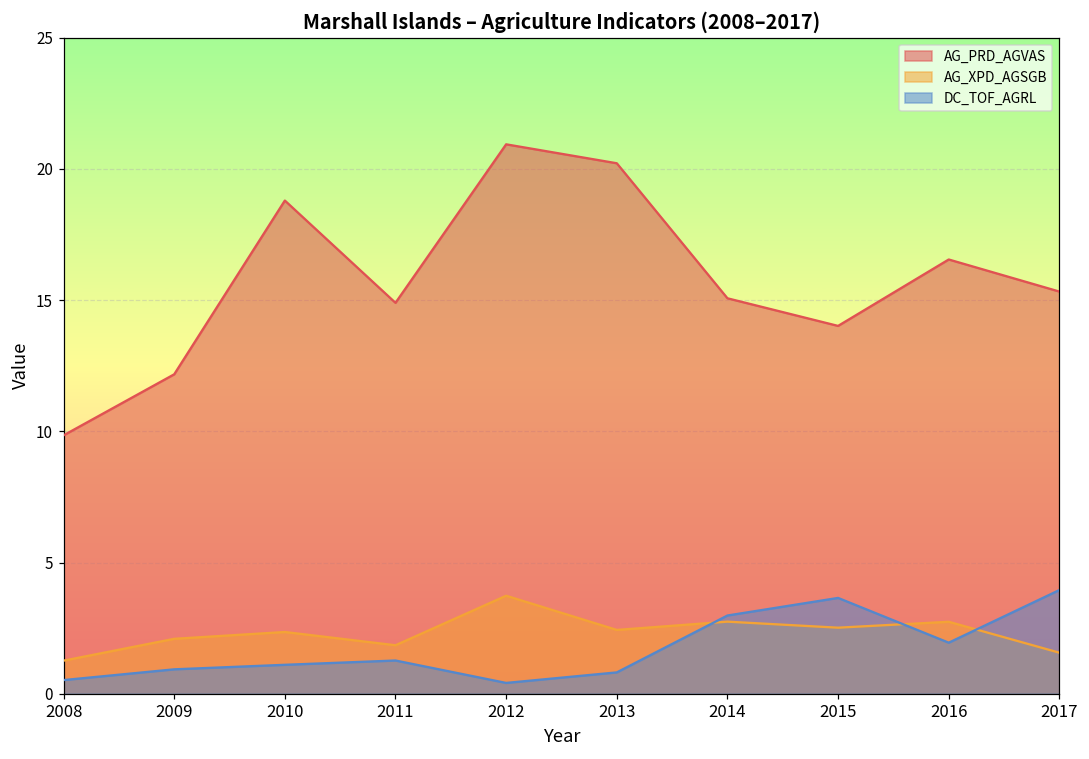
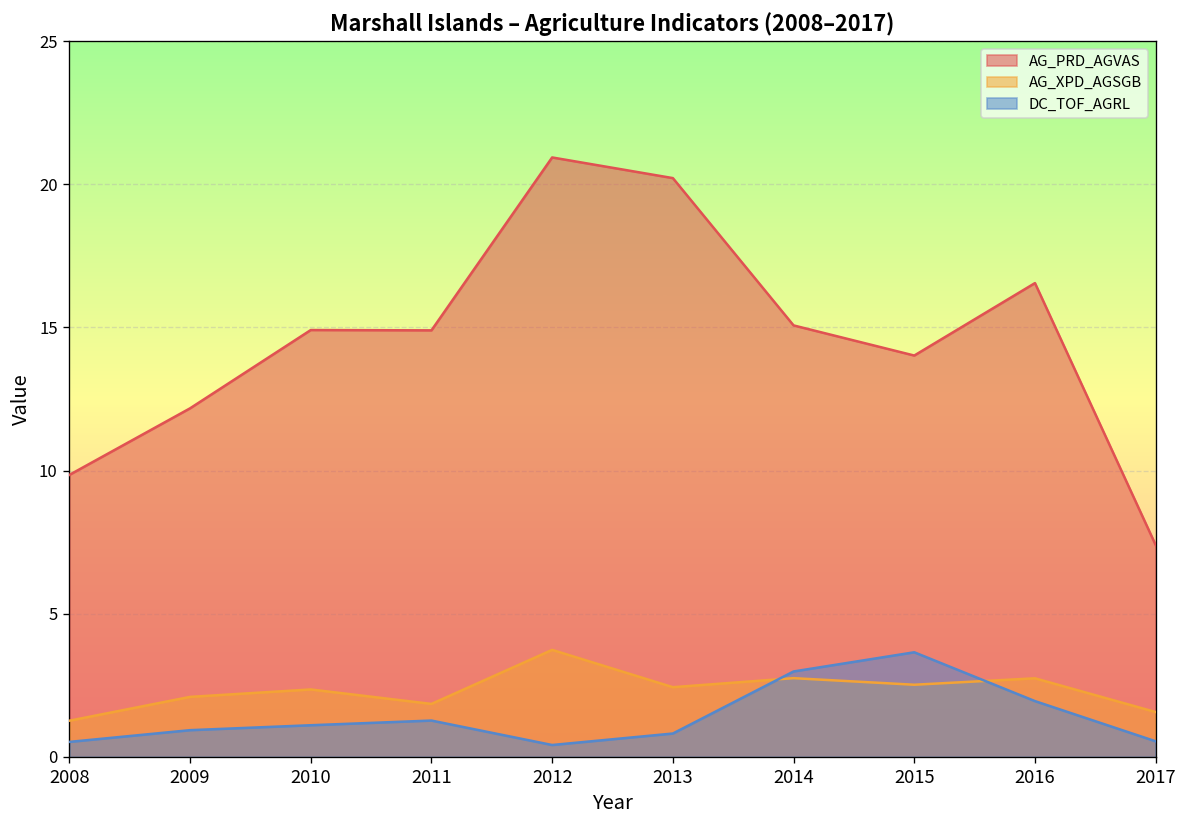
  {
    "AG_PRD_AGVAS": {
      "2008": 9.8,
      "2009": 12.2,
-     "2010": 18.8,
+     "2010": 14.9,
      "2011": 14.9,
      "2012": 20.9,
      "2013": 20.2,
      "2014": 15.1,
      "2015": 14.0,
      "2016": 16.5,
-     "2017": 15.3
+     "2017": 7.4
    },
    "AG_XPD_AGSGB": {
      "2008": 1.3,
      "2009": 2.1,
      "2010": 2.4,
      "2011": 1.8,
      "2012": 3.7,
      "2013": 2.4,
      "2014": 2.7,
      "2015": 2.5,
      "2016": 2.7,
      "2017": 1.6
    },
    "DC_TOF_AGRL": {
      "2008": 0.5,
      "2009": 0.9,
      "2010": 1.1,
      "2011": 1.3,
      "2012": 0.4,
      "2013": 0.8,
      "2014": 3.0,
      "2015": 3.7,
      "2016": 1.9,
-     "2017": 4.0
+     "2017": 0.5
    }
  }
